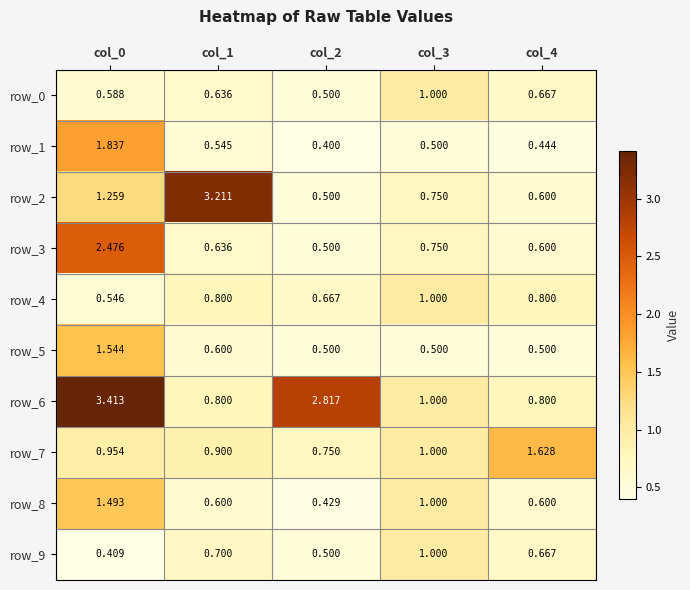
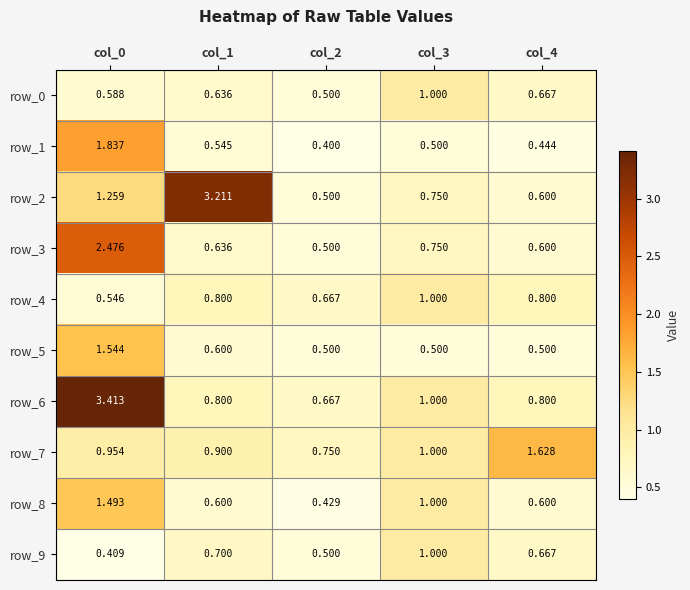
  {
    "row_0": {
      "col_0": 0.588,
      "col_1": 0.636,
      "col_2": 0.500,
      "col_3": 1.000,
      "col_4": 0.667
    },
    "row_1": {
      "col_0": 1.837,
      "col_1": 0.545,
      "col_2": 0.400,
      "col_3": 0.500,
      "col_4": 0.444
    },
    "row_2": {
      "col_0": 1.259,
      "col_1": 3.211,
      "col_2": 0.500,
      "col_3": 0.750,
      "col_4": 0.600
    },
    "row_3": {
      "col_0": 2.476,
      "col_1": 0.636,
      "col_2": 0.500,
      "col_3": 0.750,
      "col_4": 0.600
    },
    "row_4": {
      "col_0": 0.546,
      "col_1": 0.800,
      "col_2": 0.667,
      "col_3": 1.000,
      "col_4": 0.800
    },
    "row_5": {
      "col_0": 1.544,
      "col_1": 0.600,
      "col_2": 0.500,
      "col_3": 0.500,
      "col_4": 0.500
    },
    "row_6": {
      "col_0": 3.413,
      "col_1": 0.800,
-     "col_2": 2.817,
+     "col_2": 0.667,
      "col_3": 1.000,
      "col_4": 0.800
    },
    "row_7": {
      "col_0": 0.954,
      "col_1": 0.900,
      "col_2": 0.750,
      "col_3": 1.000,
      "col_4": 1.628
    },
    "row_8": {
      "col_0": 1.493,
      "col_1": 0.600,
      "col_2": 0.429,
      "col_3": 1.000,
      "col_4": 0.600
    },
    "row_9": {
      "col_0": 0.409,
      "col_1": 0.700,
      "col_2": 0.500,
      "col_3": 1.000,
      "col_4": 0.667
    }
  }
